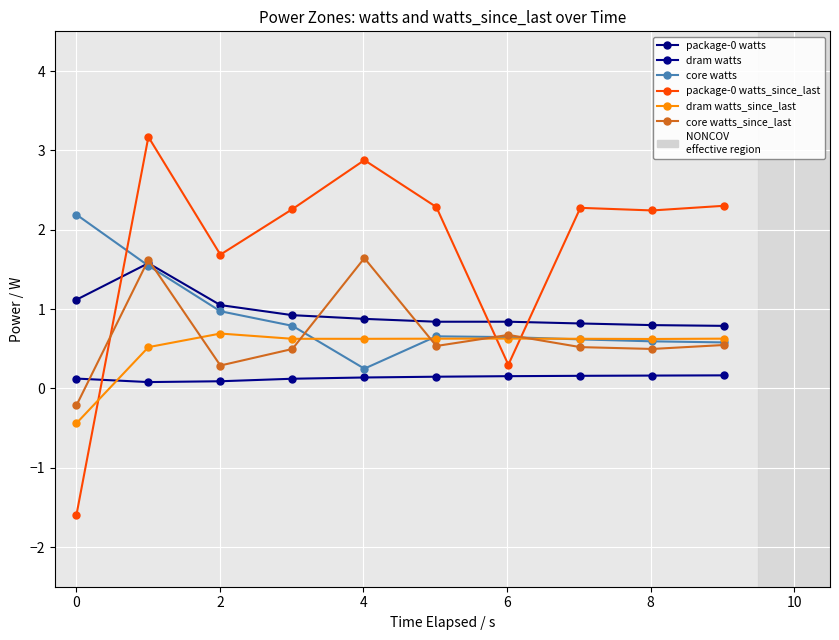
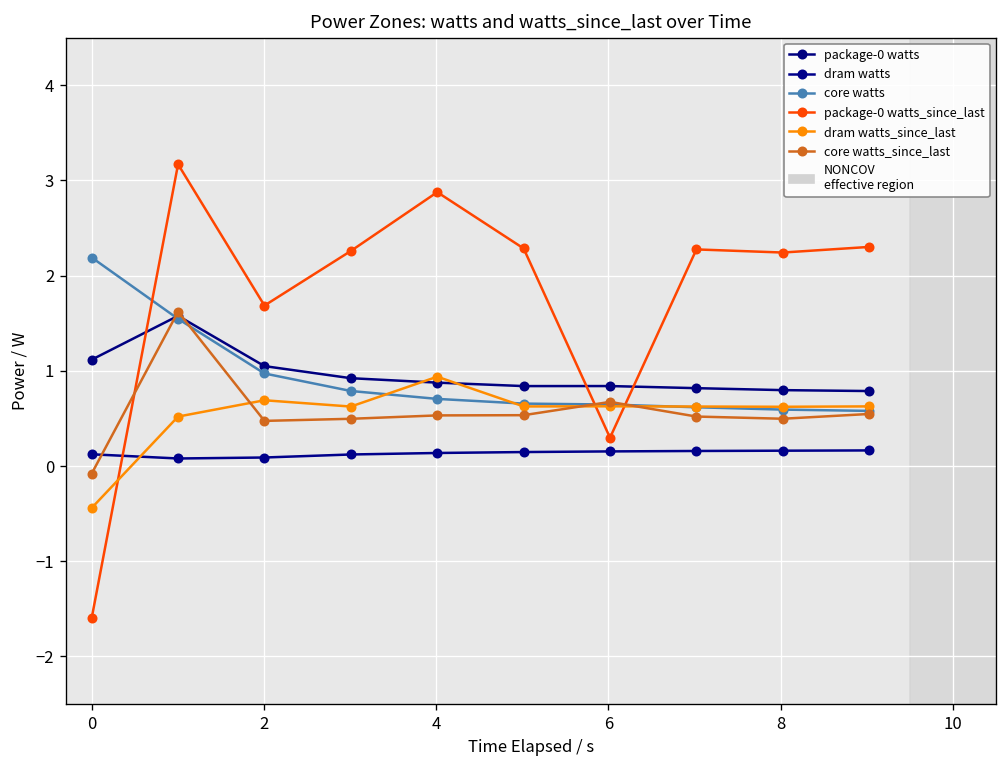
  {
    "core watts": {
      "0": 2.2,
      "2": 1.0,
-     "4": 0.2
+     "4": 0.7
    },
    "package-0 watts_since_last": {
      "0": -1.6,
      "2": 1.7,
      "4": 2.9,
      "6": 0.3
    },
    "dram watts_since_last": {
      "0": -0.4,
      "2": 0.7,
-     "4": 0.6
+     "4": 0.9
    },
    "core watts_since_last": {
-     "0": -0.2,
-     "2": 0.3,
-     "4": 1.6
+     "0": -0.1,
+     "2": 0.5,
+     "4": 0.5
    }
  }
